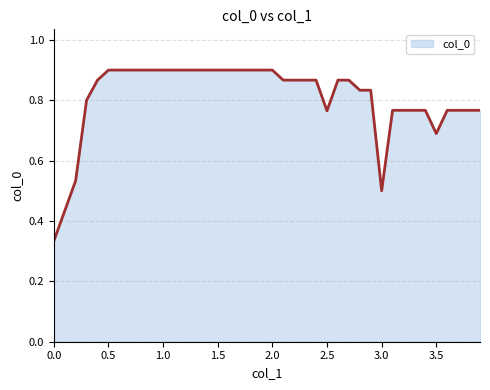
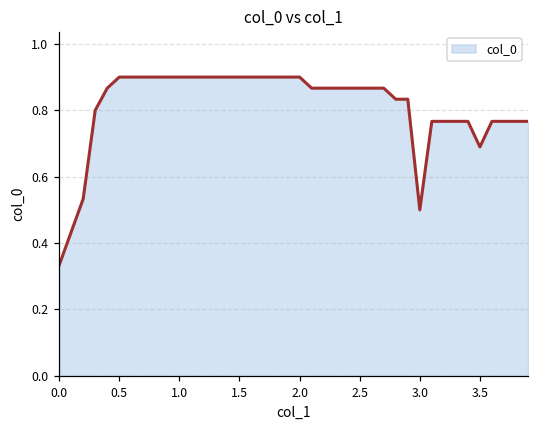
  {
    "0.0": 0.33,
    "0.5": 0.90,
    "1.0": 0.90,
    "1.5": 0.90,
    "2.0": 0.90,
-   "2.5": 0.76,
+   "2.5": 0.87,
    "3.0": 0.50,
    "3.5": 0.69
  }
